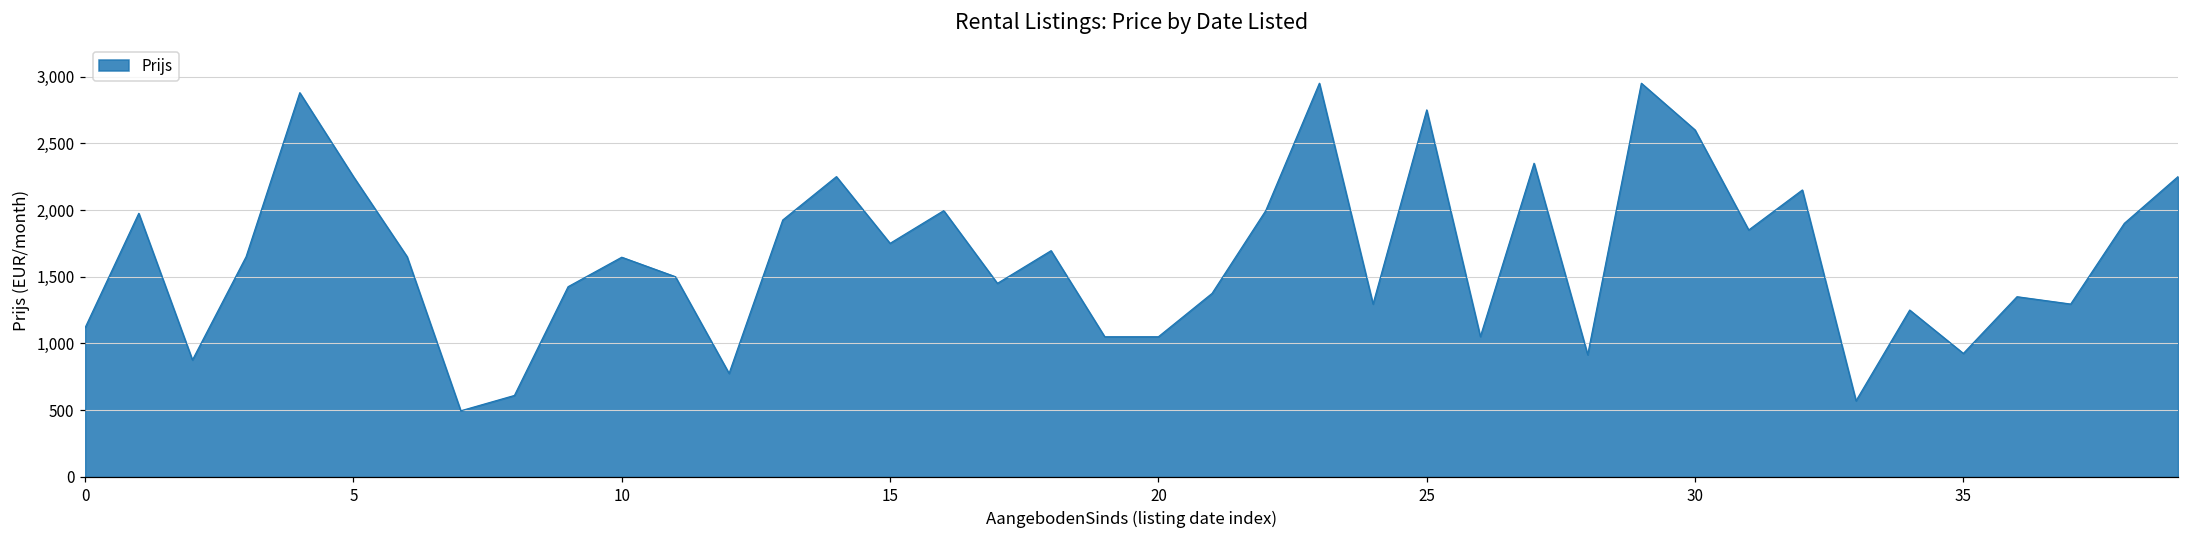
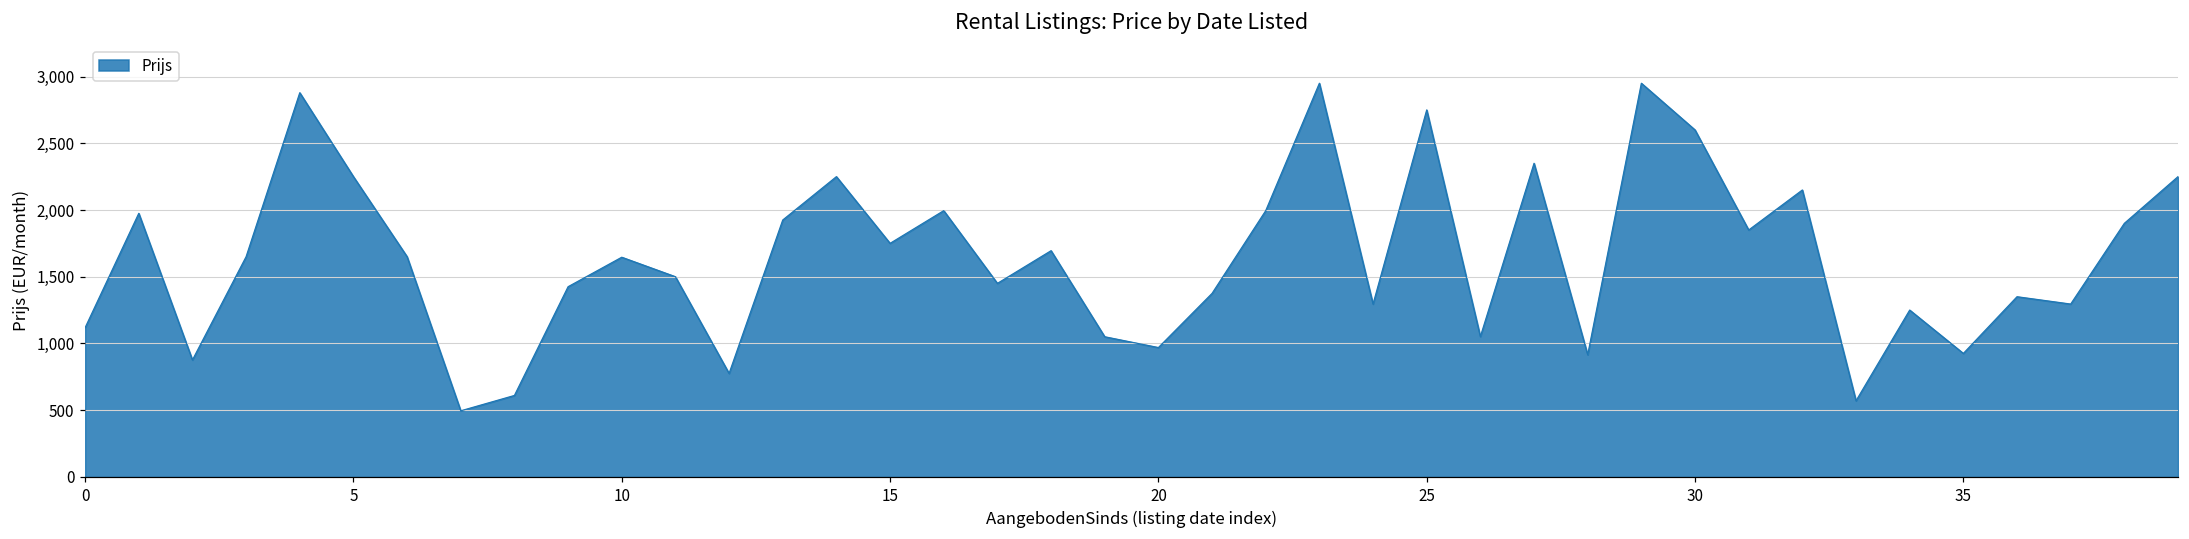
  {
    "0": "1,120",
    "5": "2,250",
    "10": "1,650",
    "15": "1,750",
-   "20": "1,050",
+   "20": "970",
    "25": "2,750",
    "30": "2,600",
    "35": "930"
  }
